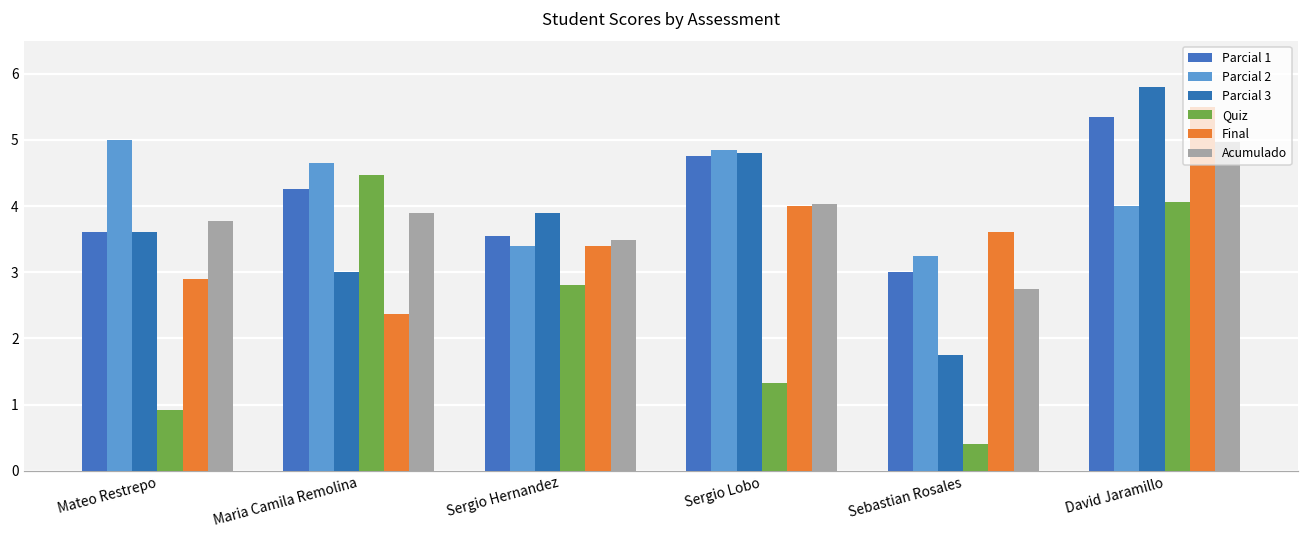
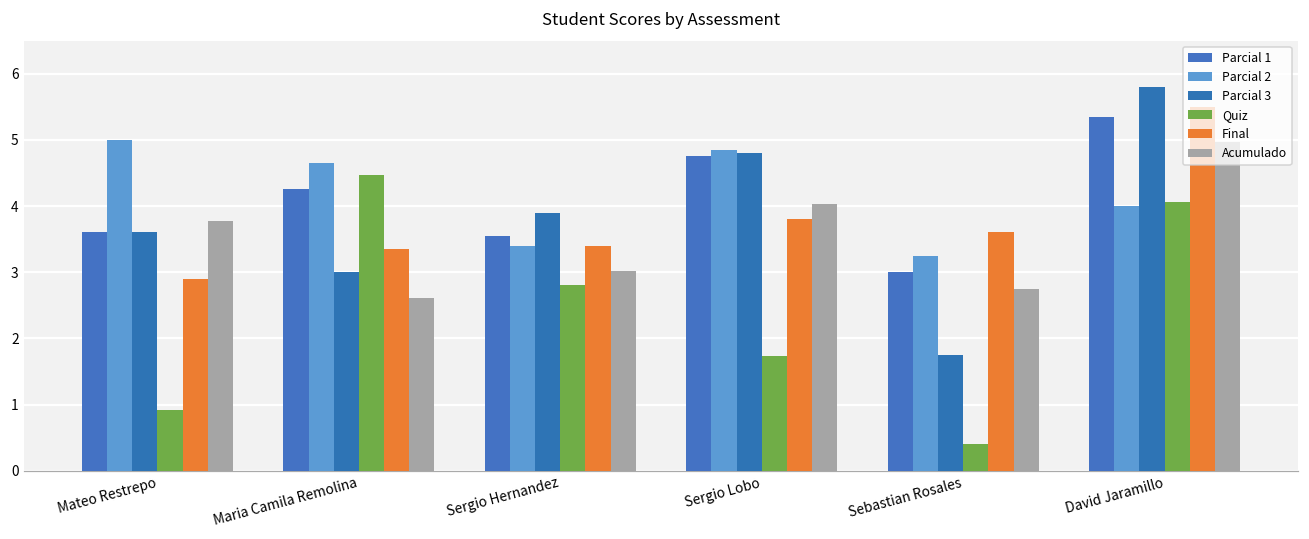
  {
    "Quiz": {
      "Mateo Restrepo": 0.9,
      "Maria Camila Remolina": 4.5,
      "Sergio Hernandez": 2.8,
-     "Sergio Lobo": 1.3,
+     "Sergio Lobo": 1.7,
      "Sebastian Rosales": 0.4,
      "David Jaramillo": 4.1
    },
    "Final": {
      "Mateo Restrepo": 2.9,
-     "Maria Camila Remolina": 2.4,
+     "Maria Camila Remolina": 3.4,
      "Sergio Hernandez": 3.4,
-     "Sergio Lobo": 4.0,
+     "Sergio Lobo": 3.8,
      "Sebastian Rosales": 3.6
    },
    "Acumulado": {
      "Mateo Restrepo": 3.8,
-     "Maria Camila Remolina": 3.9,
-     "Sergio Hernandez": 3.5,
+     "Maria Camila Remolina": 2.6,
+     "Sergio Hernandez": 3.0,
      "Sergio Lobo": 4.0,
      "Sebastian Rosales": 2.7
    }
  }
